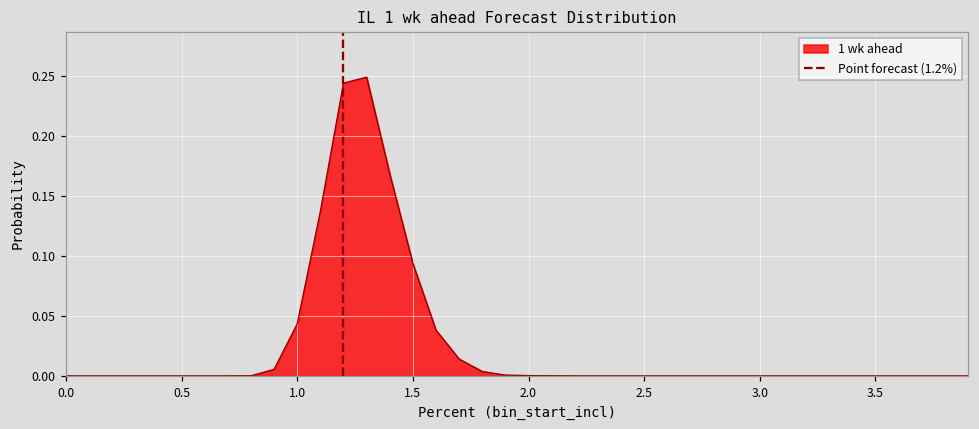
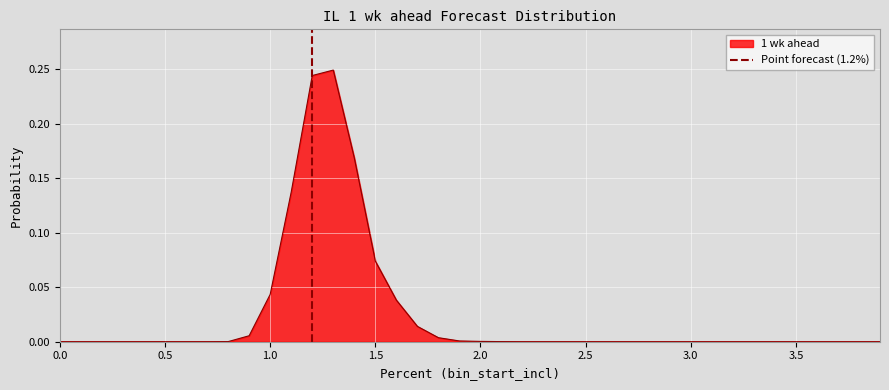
  {
    "0.0": 0.000,
    "0.5": 0.000,
    "1.0": 0.044,
-   "1.5": 0.094,
+   "1.5": 0.074,
    "2.0": 0.000,
    "2.5": 0.000,
    "3.0": 0.000,
    "3.5": 0.000
  }
